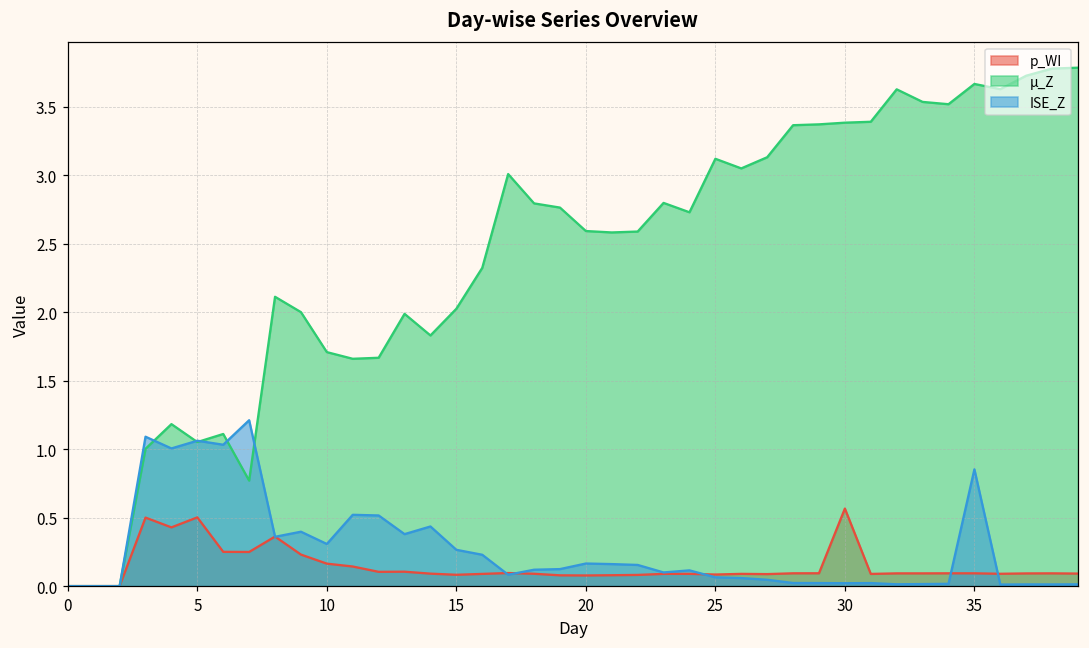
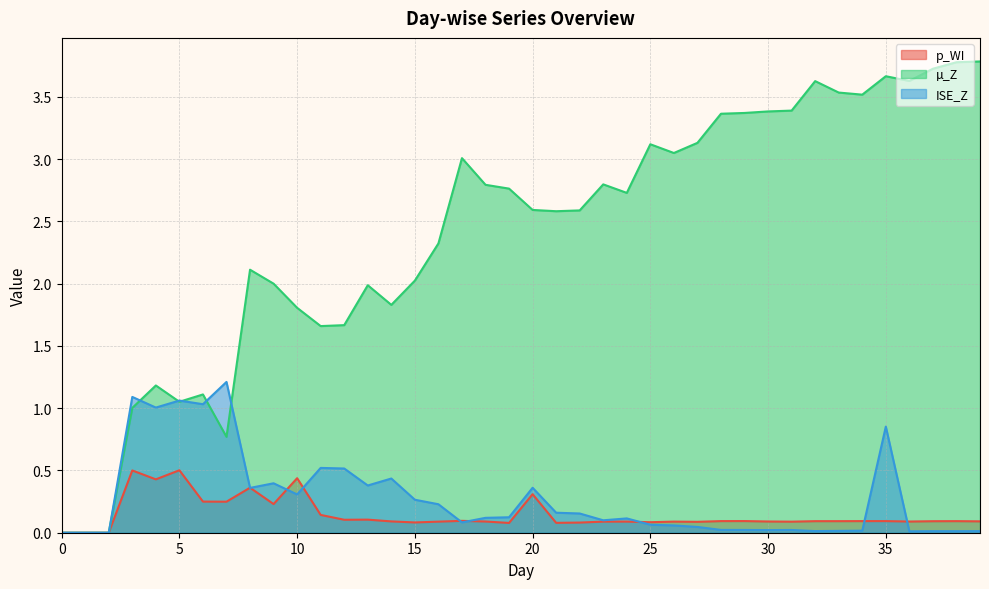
  {
    "p_WI": {
      "5": 0.50,
-     "10": 0.16,
+     "10": 0.44,
      "15": 0.08,
-     "20": 0.08,
-     "30": 0.57,
+     "20": 0.31,
+     "30": 0.09,
      "35": 0.09
    },
    "µ_Z": {
-     "10": 1.71,
+     "10": 1.81,
      "15": 2.02,
      "20": 2.59,
      "25": 3.12,
      "30": 3.38,
      "35": 3.67
    },
    "ISE_Z": {
      "10": 0.31,
      "15": 0.26,
-     "20": 0.16,
+     "20": 0.36,
      "30": 0.02,
      "35": 0.85
    }
  }
